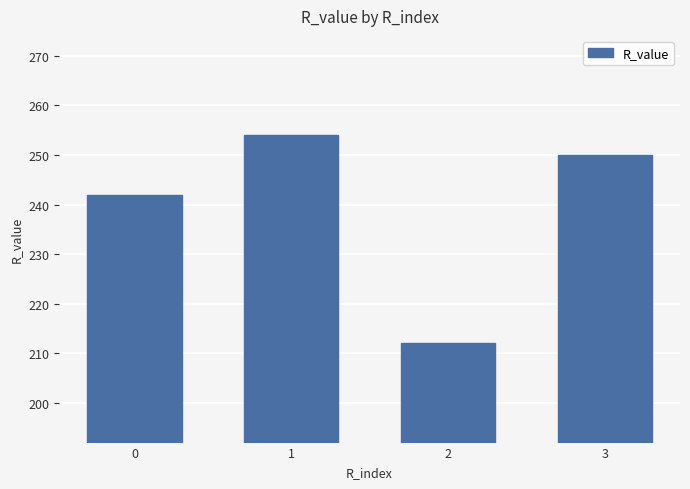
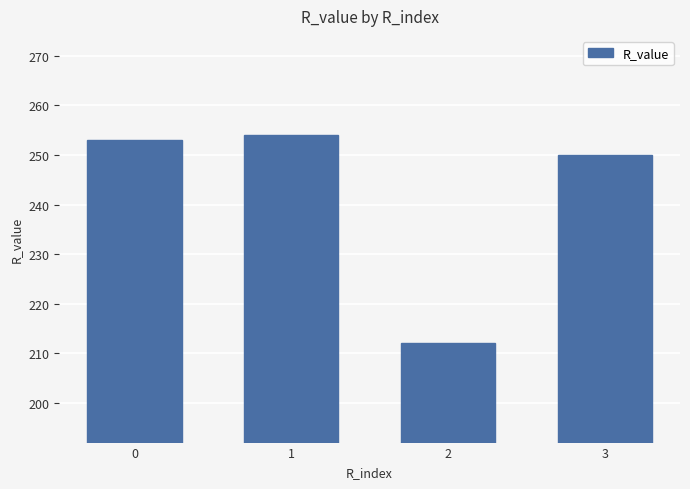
  {
-   "0": 242,
+   "0": 253,
    "1": 254,
    "2": 212,
    "3": 250
  }
